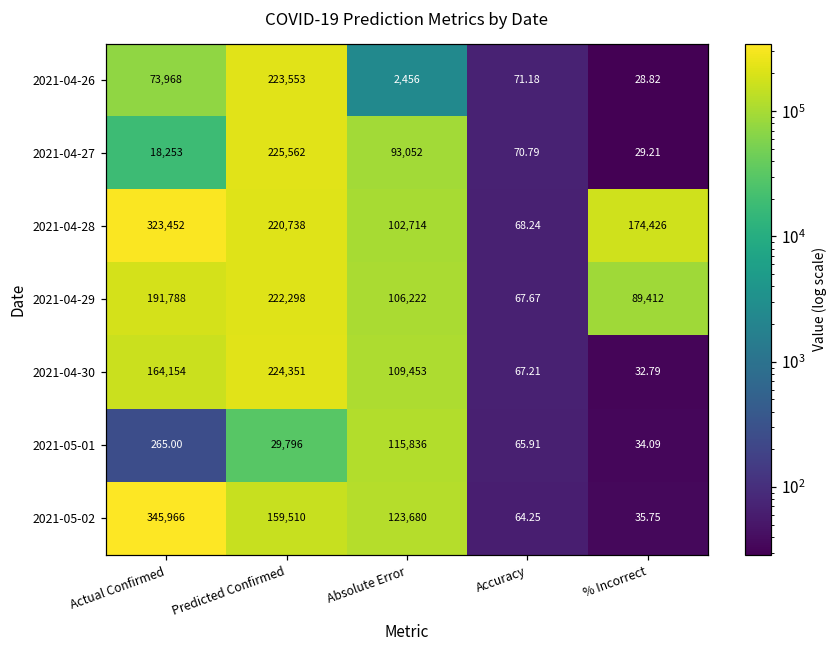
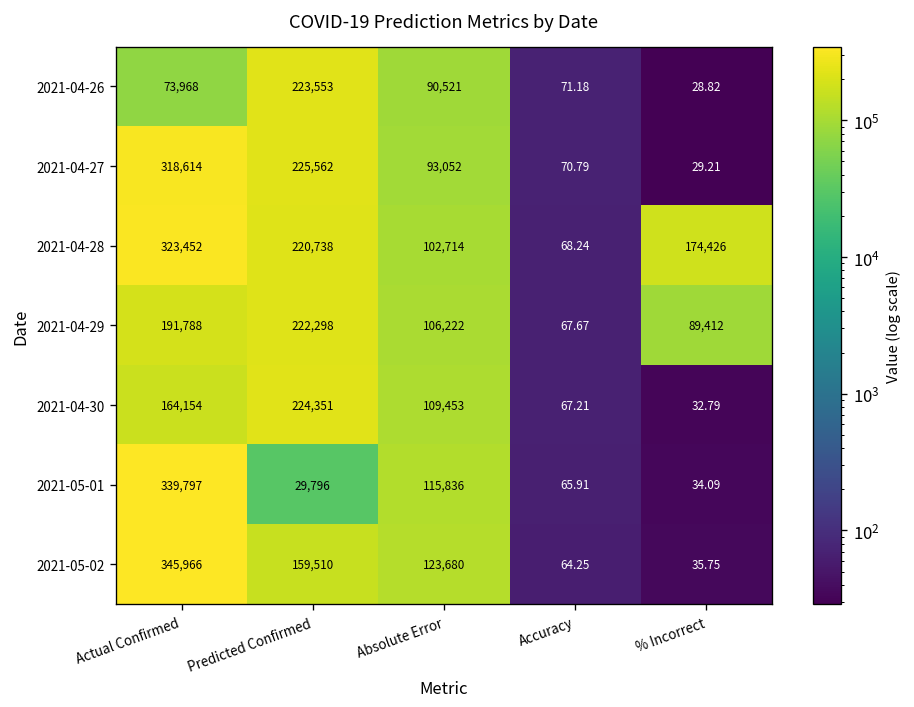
  {
    "2021-04-26": {
      "Actual Confirmed": "73,968",
      "Predicted Confirmed": "223,553",
-     "Absolute Error": "2,456",
+     "Absolute Error": "90,521",
      "Accuracy": "71.18",
      "% Incorrect": "28.82"
    },
    "2021-04-27": {
-     "Actual Confirmed": "18,253",
+     "Actual Confirmed": "318,614",
      "Predicted Confirmed": "225,562",
      "Absolute Error": "93,052",
      "Accuracy": "70.79",
      "% Incorrect": "29.21"
    },
    "2021-04-28": {
      "Actual Confirmed": "323,452",
      "Predicted Confirmed": "220,738",
      "Absolute Error": "102,714",
      "Accuracy": "68.24",
      "% Incorrect": "174,426"
    },
    "2021-04-29": {
      "Actual Confirmed": "191,788",
      "Predicted Confirmed": "222,298",
      "Absolute Error": "106,222",
      "Accuracy": "67.67",
      "% Incorrect": "89,412"
    },
    "2021-04-30": {
      "Actual Confirmed": "164,154",
      "Predicted Confirmed": "224,351",
      "Absolute Error": "109,453",
      "Accuracy": "67.21",
      "% Incorrect": "32.79"
    },
    "2021-05-01": {
-     "Actual Confirmed": "265.00",
+     "Actual Confirmed": "339,797",
      "Predicted Confirmed": "29,796",
      "Absolute Error": "115,836",
      "Accuracy": "65.91",
      "% Incorrect": "34.09"
    },
    "2021-05-02": {
      "Actual Confirmed": "345,966",
      "Predicted Confirmed": "159,510",
      "Absolute Error": "123,680",
      "Accuracy": "64.25",
      "% Incorrect": "35.75"
    }
  }
